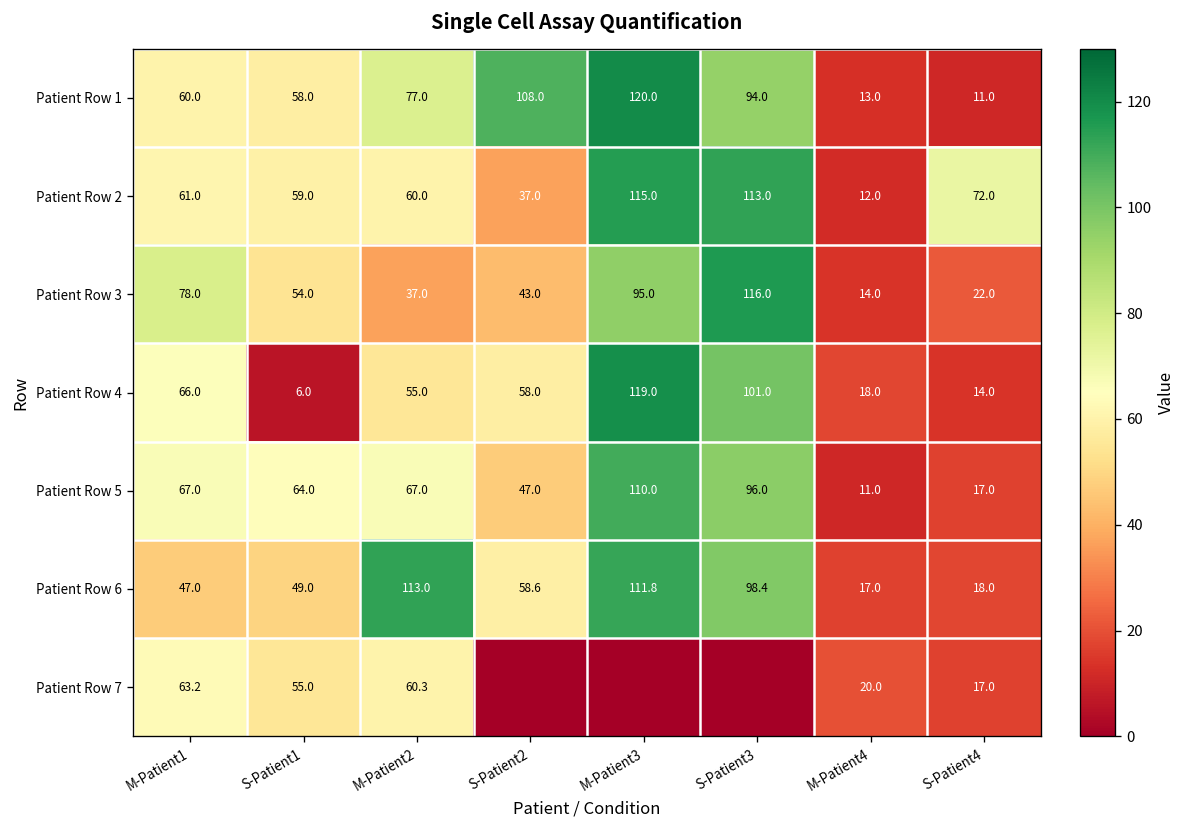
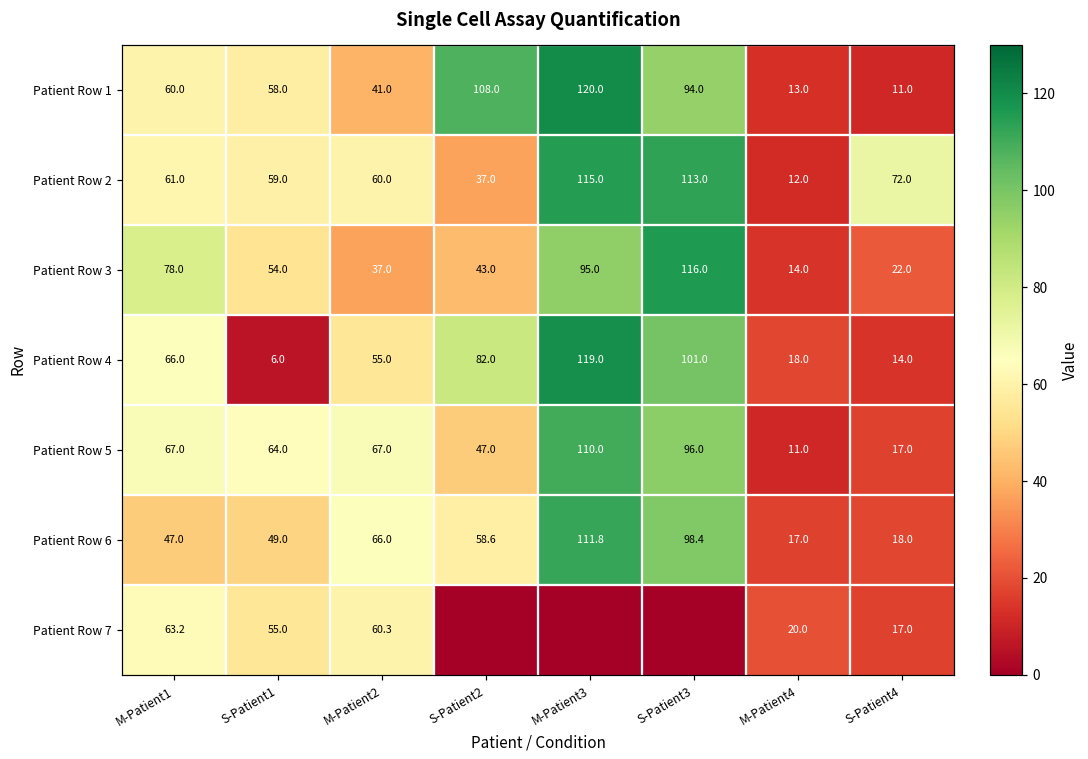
  {
    "Patient Row 1": {
      "M-Patient1": 60.0,
      "S-Patient1": 58.0,
-     "M-Patient2": 77.0,
+     "M-Patient2": 41.0,
      "S-Patient2": 108.0,
      "M-Patient3": 120.0,
      "S-Patient3": 94.0,
      "M-Patient4": 13.0,
      "S-Patient4": 11.0
    },
    "Patient Row 2": {
      "M-Patient1": 61.0,
      "S-Patient1": 59.0,
      "M-Patient2": 60.0,
      "S-Patient2": 37.0,
      "M-Patient3": 115.0,
      "S-Patient3": 113.0,
      "M-Patient4": 12.0,
      "S-Patient4": 72.0
    },
    "Patient Row 3": {
      "M-Patient1": 78.0,
      "S-Patient1": 54.0,
      "M-Patient2": 37.0,
      "S-Patient2": 43.0,
      "M-Patient3": 95.0,
      "S-Patient3": 116.0,
      "M-Patient4": 14.0,
      "S-Patient4": 22.0
    },
    "Patient Row 4": {
      "M-Patient1": 66.0,
      "S-Patient1": 6.0,
      "M-Patient2": 55.0,
-     "S-Patient2": 58.0,
+     "S-Patient2": 82.0,
      "M-Patient3": 119.0,
      "S-Patient3": 101.0,
      "M-Patient4": 18.0,
      "S-Patient4": 14.0
    },
    "Patient Row 5": {
      "M-Patient1": 67.0,
      "S-Patient1": 64.0,
      "M-Patient2": 67.0,
      "S-Patient2": 47.0,
      "M-Patient3": 110.0,
      "S-Patient3": 96.0,
      "M-Patient4": 11.0,
      "S-Patient4": 17.0
    },
    "Patient Row 6": {
      "M-Patient1": 47.0,
      "S-Patient1": 49.0,
-     "M-Patient2": 113.0,
+     "M-Patient2": 66.0,
      "S-Patient2": 58.6,
      "M-Patient3": 111.8,
      "S-Patient3": 98.4,
      "M-Patient4": 17.0,
      "S-Patient4": 18.0
    },
    "Patient Row 7": {
      "M-Patient1": 63.2,
      "S-Patient1": 55.0,
      "M-Patient2": 60.3,
      "M-Patient4": 20.0,
      "S-Patient4": 17.0
    }
  }
